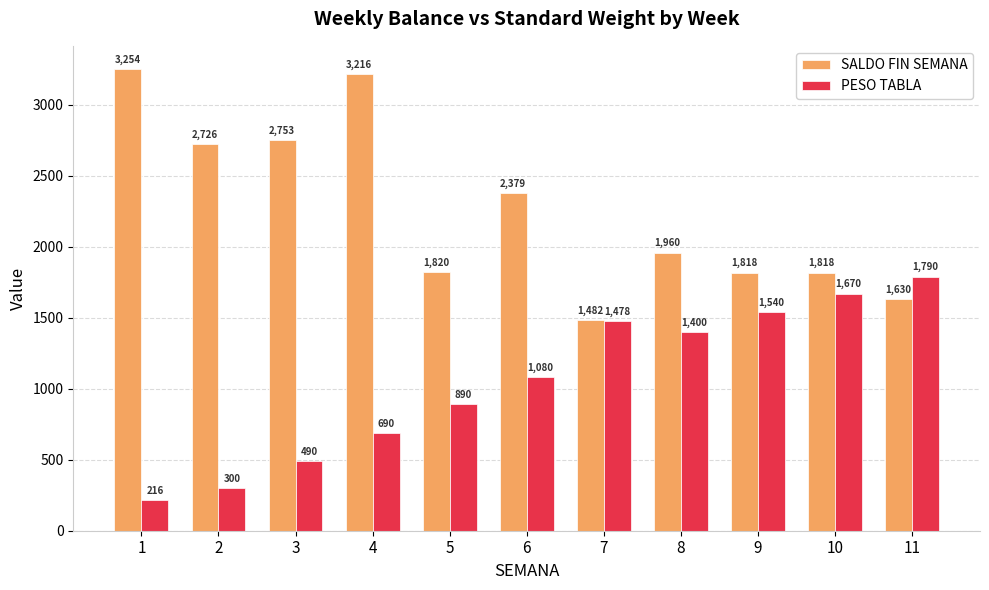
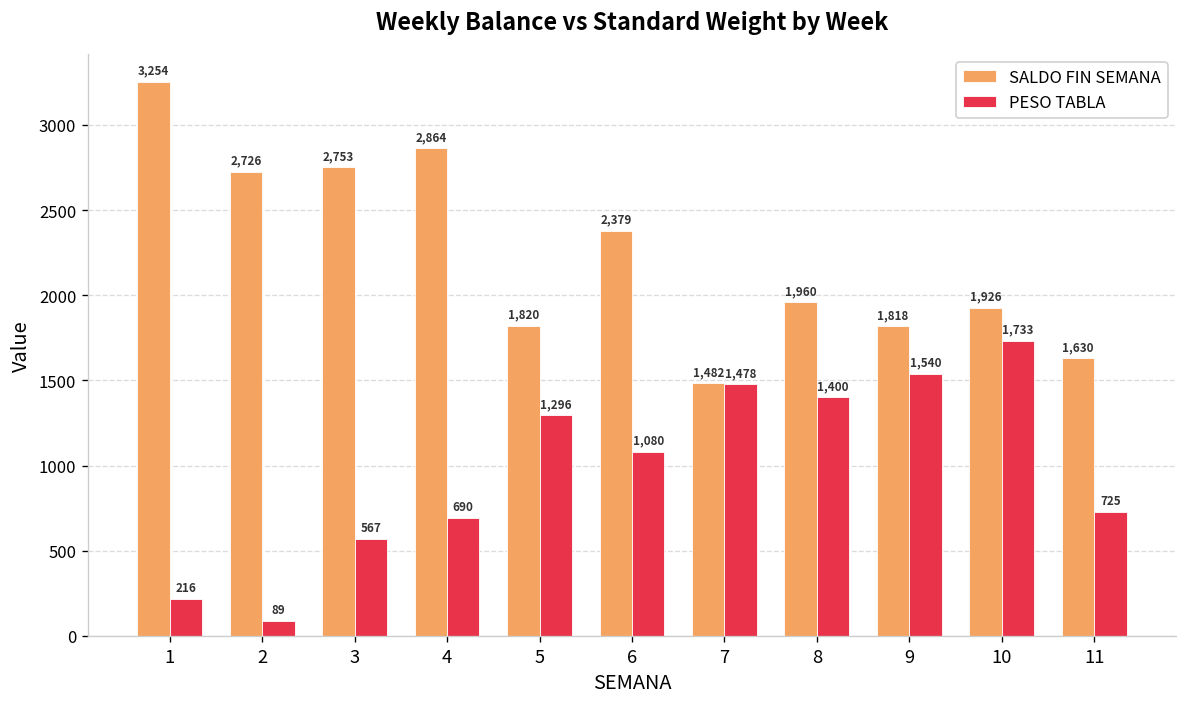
  {
    "SALDO FIN SEMANA": {
      "1": "3,254",
      "2": "2,726",
      "3": "2,753",
-     "4": "3,216",
+     "4": "2,864",
      "5": "1,820",
      "6": "2,379",
      "7": "1,482",
      "8": "1,960",
      "9": "1,818",
-     "10": "1,818",
+     "10": "1,926",
      "11": "1,630"
    },
    "PESO TABLA": {
      "1": "216",
-     "2": "300",
-     "3": "490",
+     "2": "89",
+     "3": "567",
      "4": "690",
-     "5": "890",
+     "5": "1,296",
      "6": "1,080",
      "7": "1,478",
      "8": "1,400",
      "9": "1,540",
-     "10": "1,670",
-     "11": "1,790"
+     "10": "1,733",
+     "11": "725"
    }
  }
